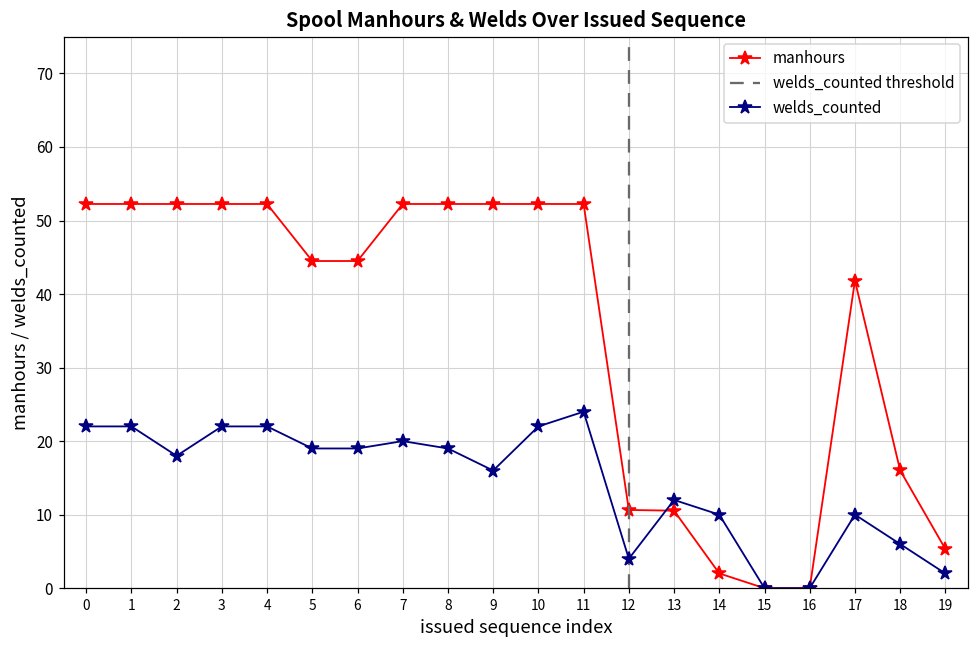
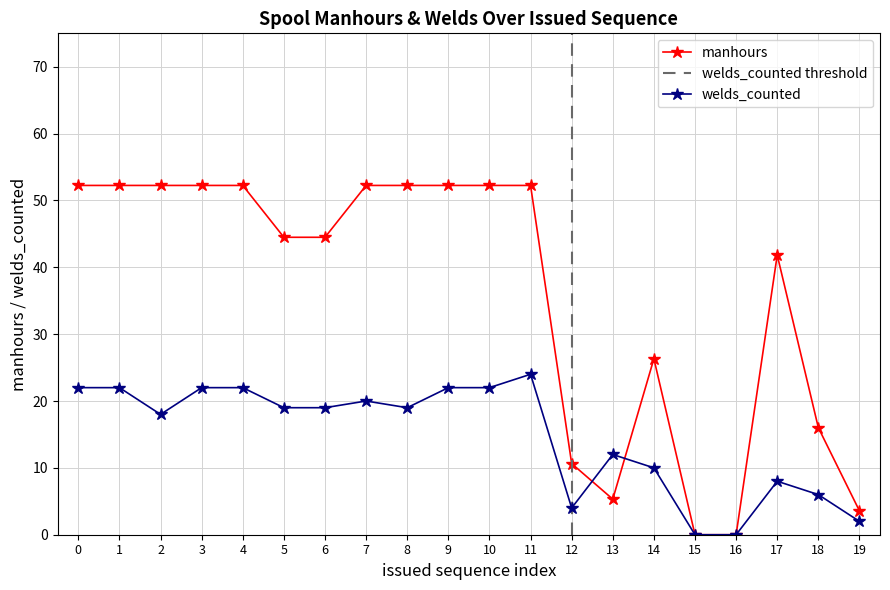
  {
    "manhours": {
      "0": 52,
      "1": 52,
      "2": 52,
      "3": 52,
      "4": 52,
      "5": 44,
      "6": 44,
      "7": 52,
      "8": 52,
      "9": 52,
      "10": 52,
      "11": 52,
      "12": 11,
-     "13": 11,
-     "14": 2,
+     "13": 5,
+     "14": 26,
      "17": 42,
      "18": 16,
-     "19": 5
+     "19": 4
    },
    "welds_counted": {
      "0": 22,
      "1": 22,
      "2": 18,
      "3": 22,
      "4": 22,
      "5": 19,
      "6": 19,
      "7": 20,
      "8": 19,
-     "9": 16,
+     "9": 22,
      "10": 22,
      "11": 24,
      "12": 4,
      "13": 12,
      "14": 10,
-     "17": 10,
+     "17": 8,
      "18": 6,
      "19": 2
    }
  }
